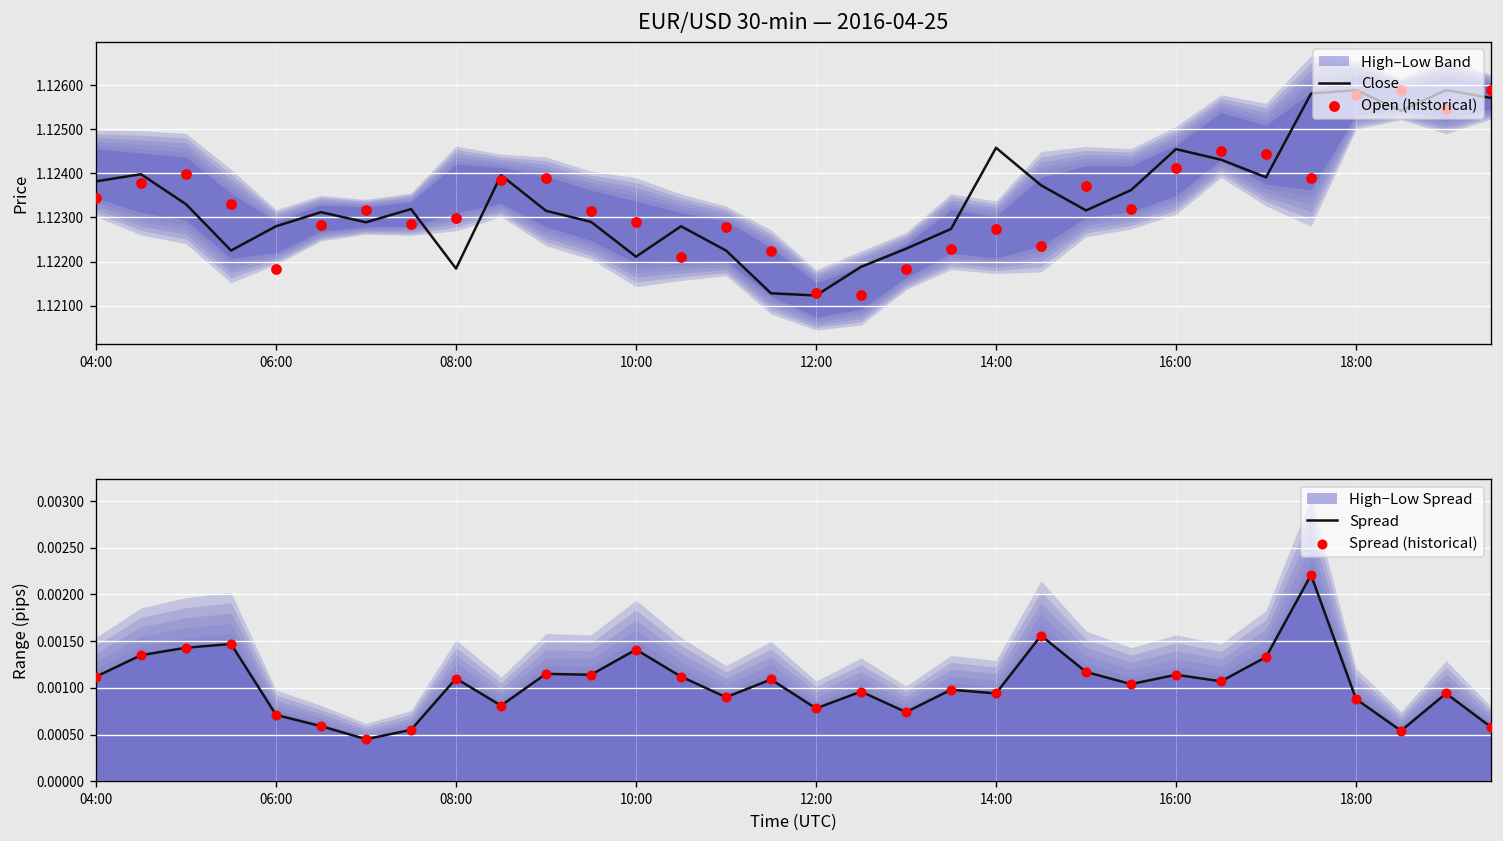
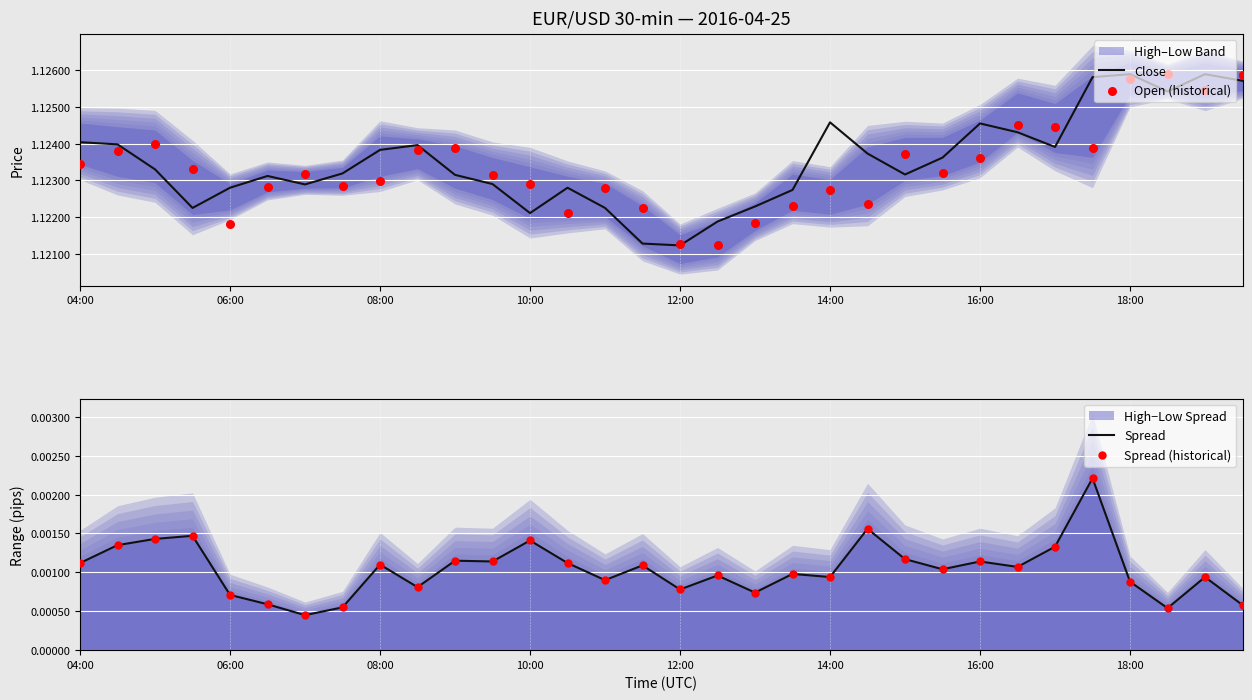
  {
    "EUR/USD 30-min — 2016-04-25": {
      "Close": {
-       "04:00": 1.1238,
+       "04:00": 1.1240,
        "06:00": 1.1228,
-       "08:00": 1.1218,
+       "08:00": 1.1238,
        "10:00": 1.1221,
        "14:00": 1.1246,
        "16:00": 1.1246
      },
      "Open (historical)": {
-       "16:00": 1.1241
+       "16:00": 1.1236
      }
    }
  }
